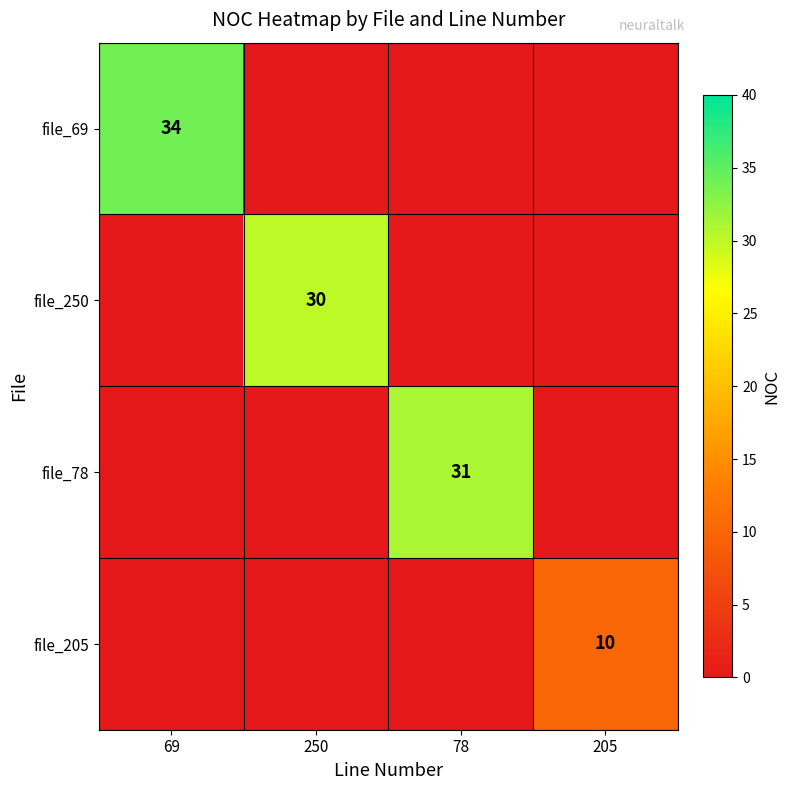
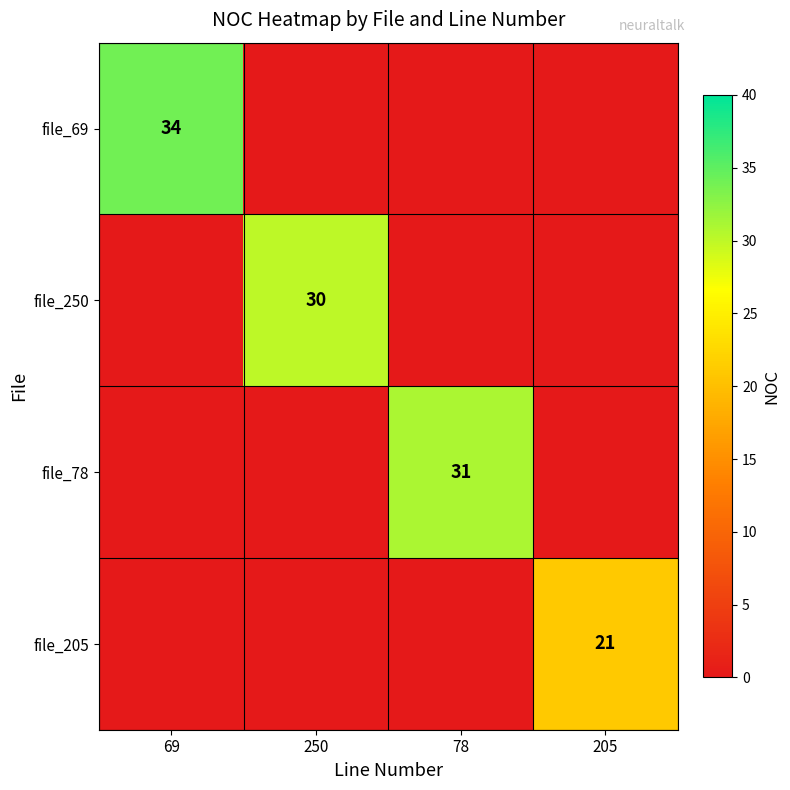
  {
    "file_69": {
      "69": 34
    },
    "file_250": {
      "250": 30
    },
    "file_78": {
      "78": 31
    },
    "file_205": {
-     "205": 10
+     "205": 21
    }
  }
